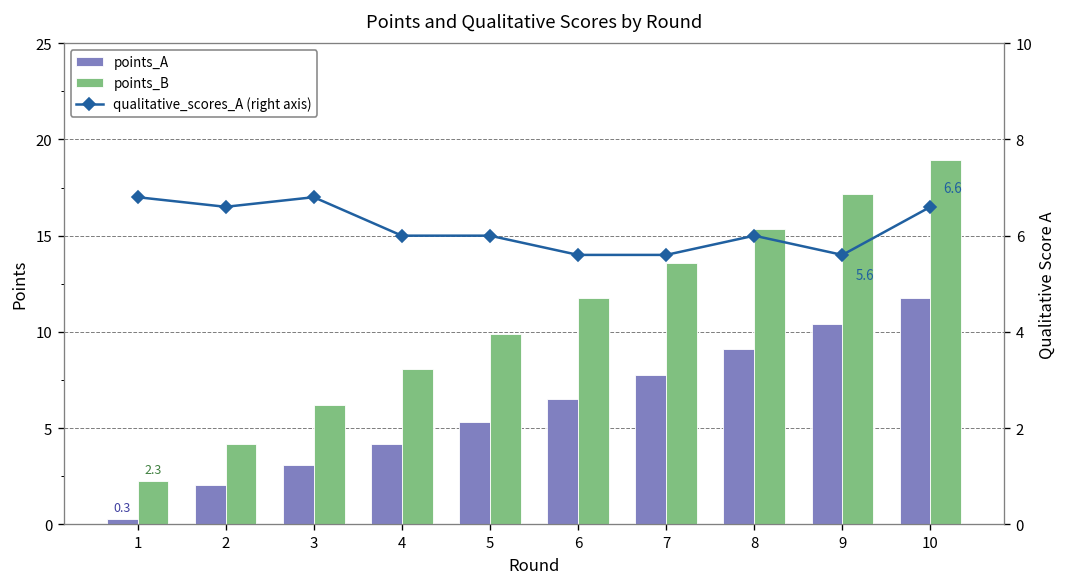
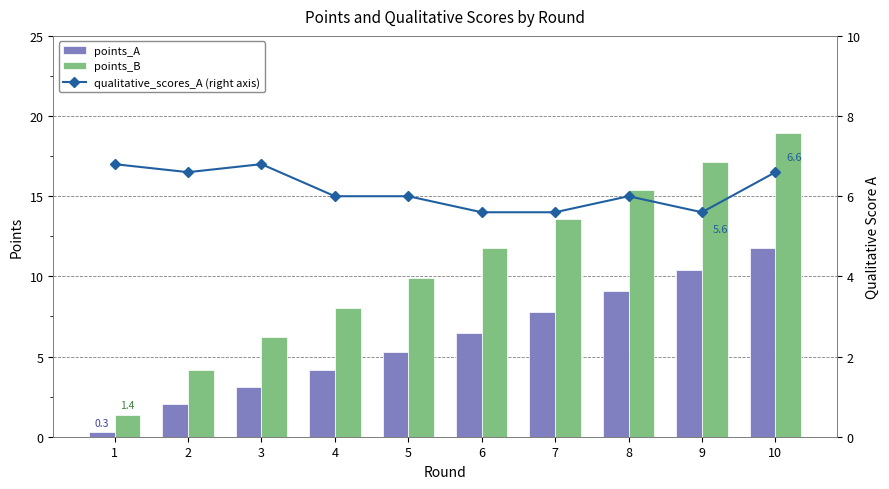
  {
    "points_A": {
      "1": 0.3
    },
    "points_B": {
-     "1": 2.3
+     "1": 1.4
    },
    "qualitative_scores_A (right axis)": {
      "9": 5.6,
      "10": 6.6
    }
  }
